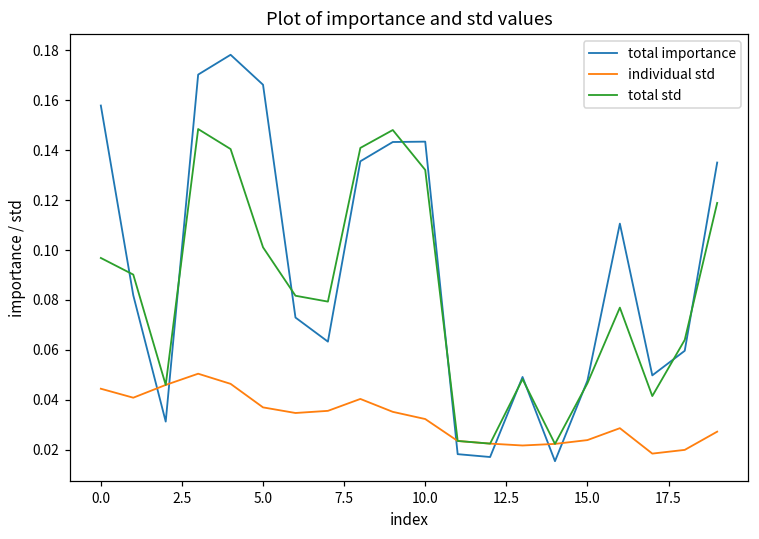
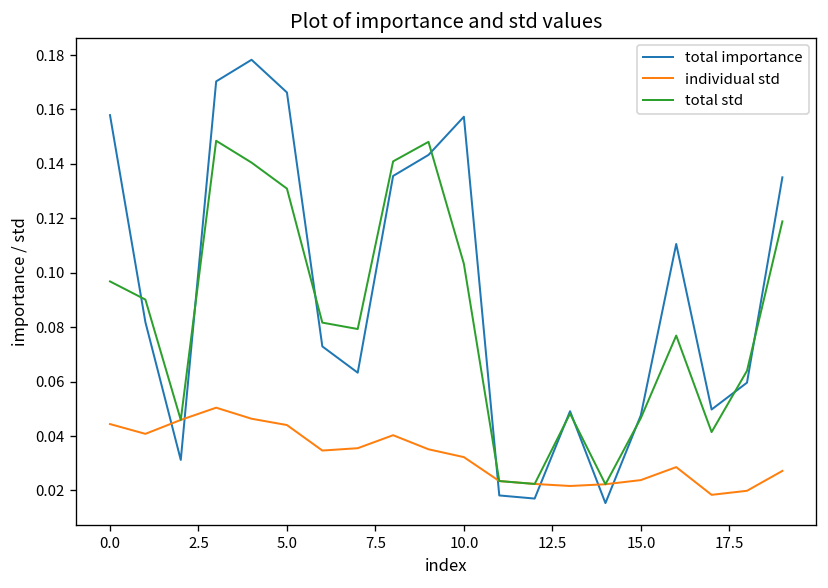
  {
    "total importance": {
      "0.0": 0.158,
      "5.0": 0.166,
-     "10.0": 0.143
+     "10.0": 0.157
    },
    "individual std": {
      "0.0": 0.044,
-     "5.0": 0.037,
+     "5.0": 0.044,
      "10.0": 0.032,
      "15.0": 0.024
    },
    "total std": {
      "0.0": 0.097,
-     "5.0": 0.101,
-     "10.0": 0.132
+     "5.0": 0.131,
+     "10.0": 0.103
    }
  }
